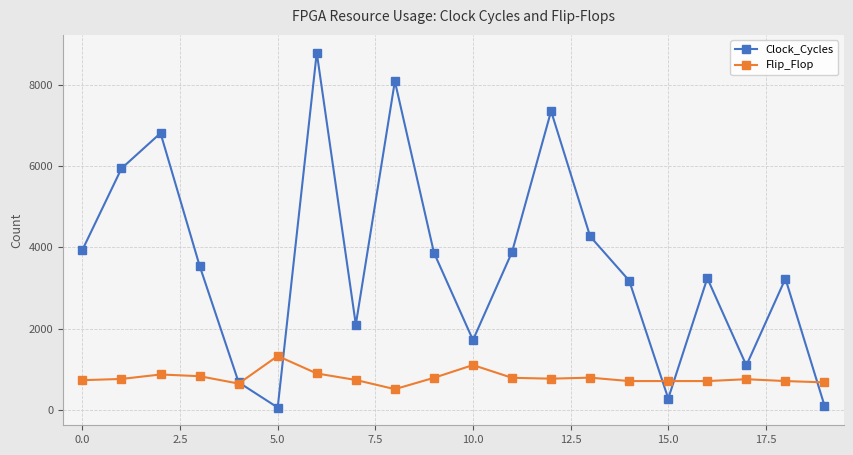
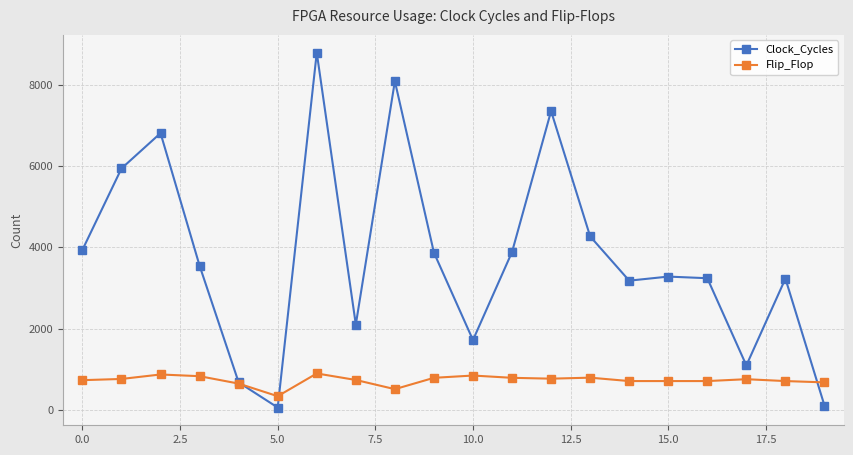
  {
    "Clock_Cycles": {
      "0.0": 3900,
      "5.0": 100,
      "10.0": 1700,
-     "15.0": 300
+     "15.0": 3300
    },
    "Flip_Flop": {
      "0.0": 700,
-     "5.0": 1300,
-     "10.0": 1100,
+     "5.0": 300,
+     "10.0": 800,
      "15.0": 700
    }
  }
